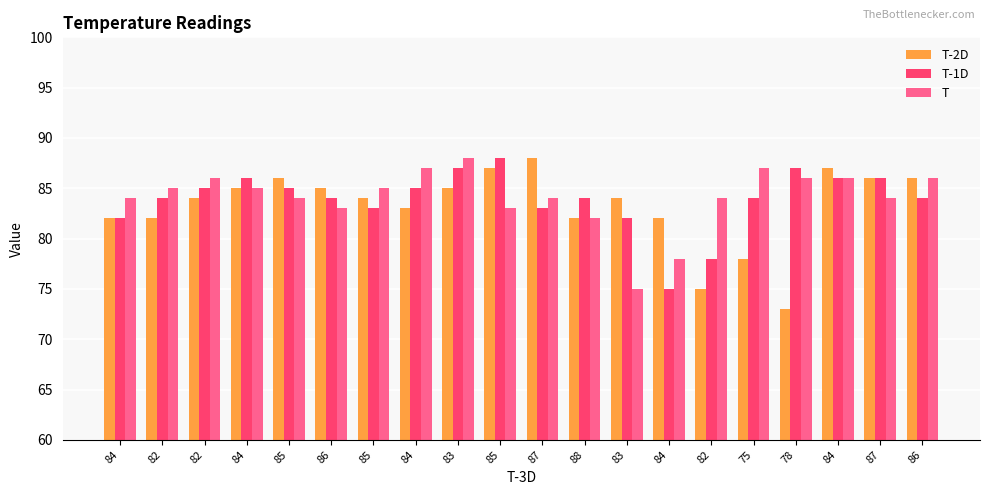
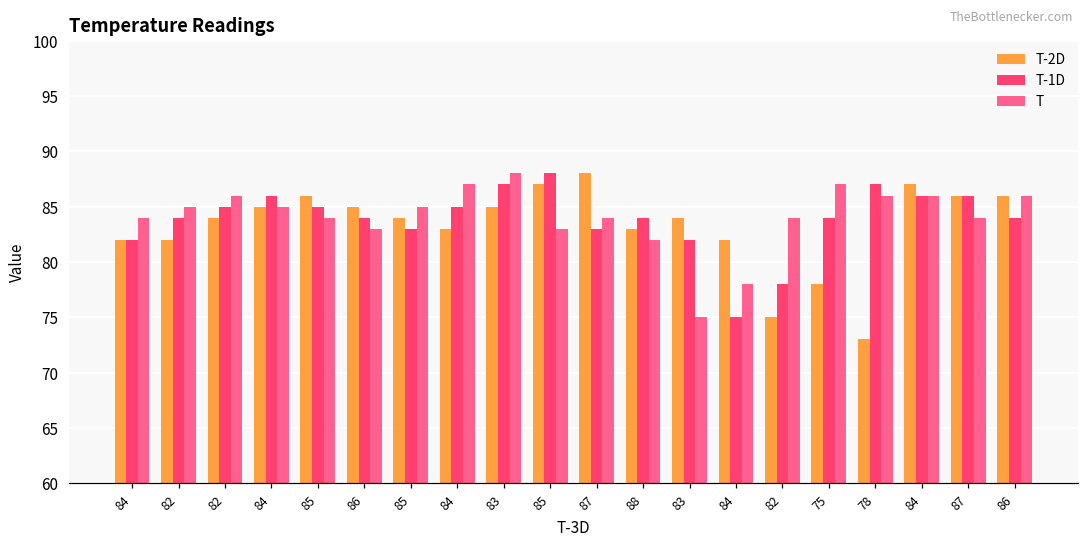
  {
    "T-2D": {
-     "88": 82,
+     "88": 83,
      "75": 78,
      "78": 73
    }
  }
